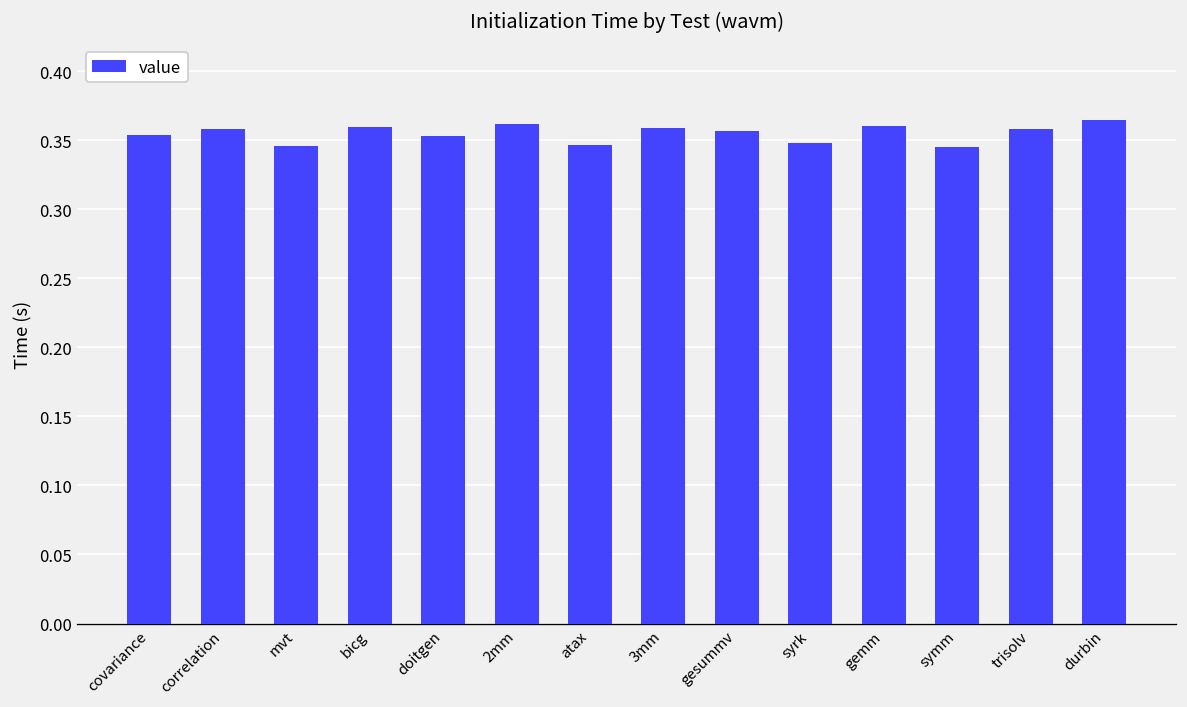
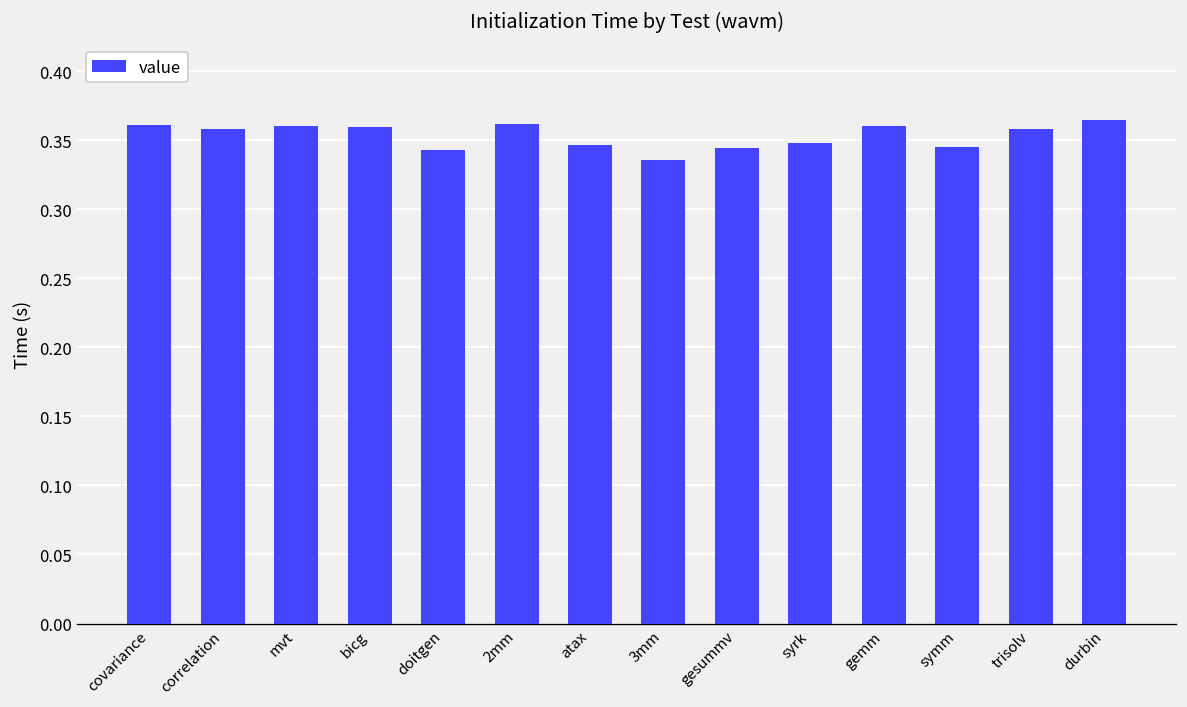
  {
-   "covariance": 0.354,
+   "covariance": 0.361,
    "correlation": 0.358,
-   "mvt": 0.346,
+   "mvt": 0.361,
    "bicg": 0.359,
-   "doitgen": 0.353,
+   "doitgen": 0.343,
    "2mm": 0.362,
    "atax": 0.347,
-   "3mm": 0.359,
-   "gesummv": 0.357,
+   "3mm": 0.335,
+   "gesummv": 0.344,
    "syrk": 0.348,
    "gemm": 0.360,
    "symm": 0.345,
    "trisolv": 0.358,
    "durbin": 0.365
  }
